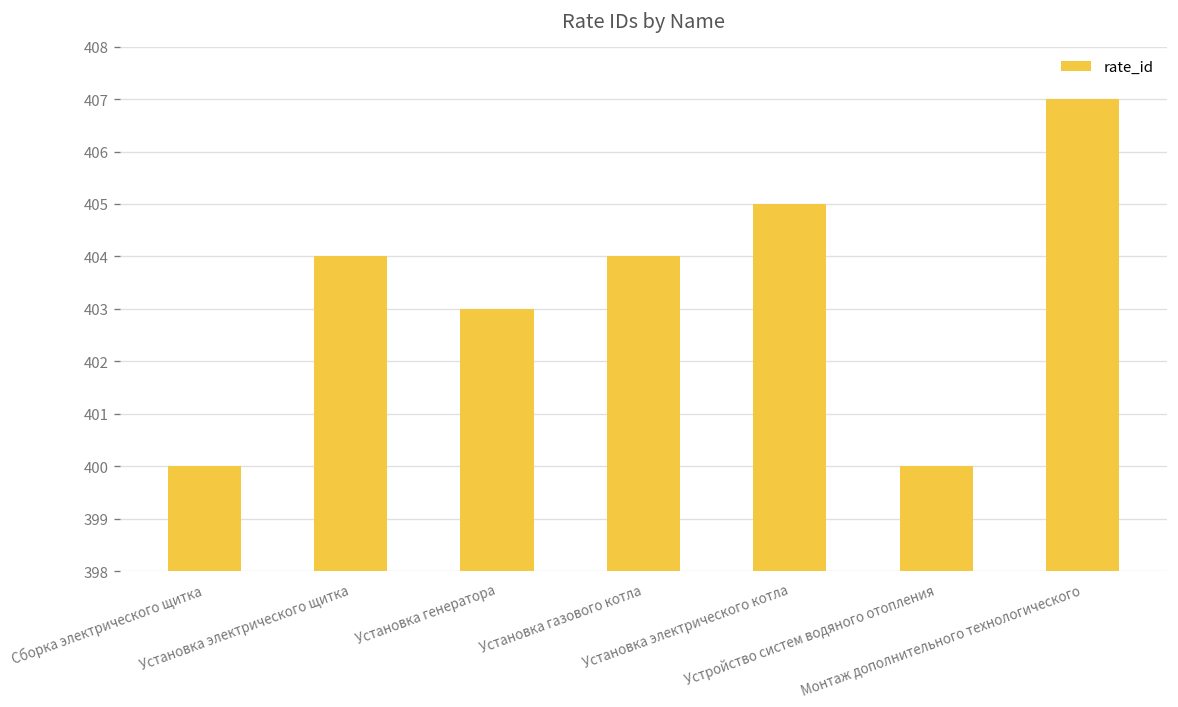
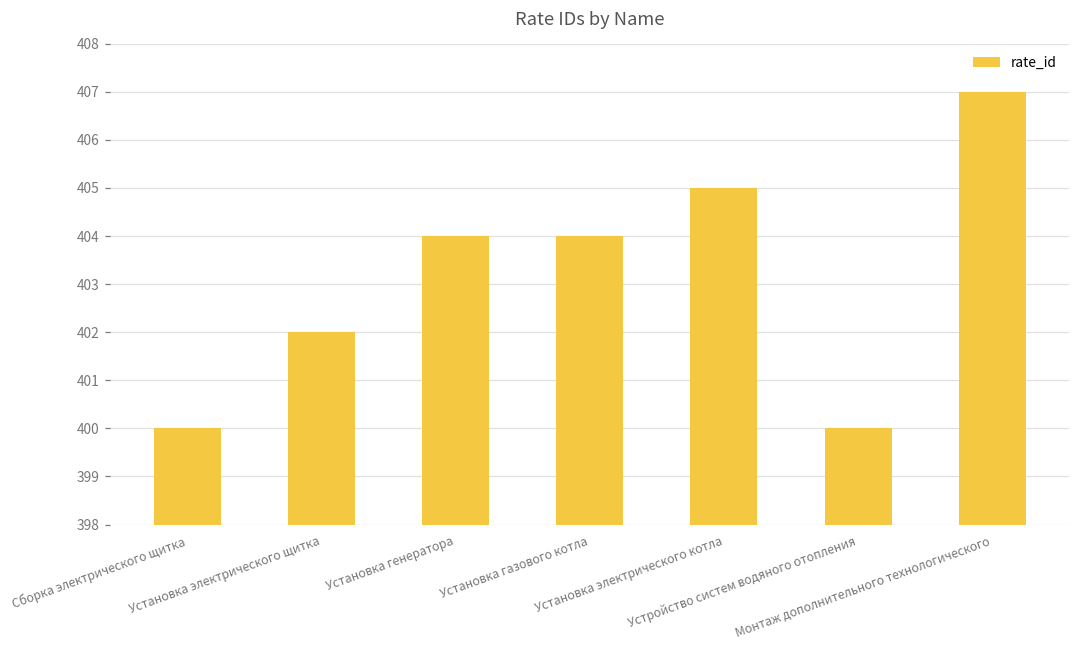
  {
    "Сборка электрического щитка": 400,
-   "Установка электрического щитка": 404,
-   "Установка генератора": 403,
+   "Установка электрического щитка": 402,
+   "Установка генератора": 404,
    "Установка газового котла": 404,
    "Установка электрического котла": 405,
    "Устройство систем водяного отопления": 400,
    "Монтаж дополнительного технологического": 407
  }
